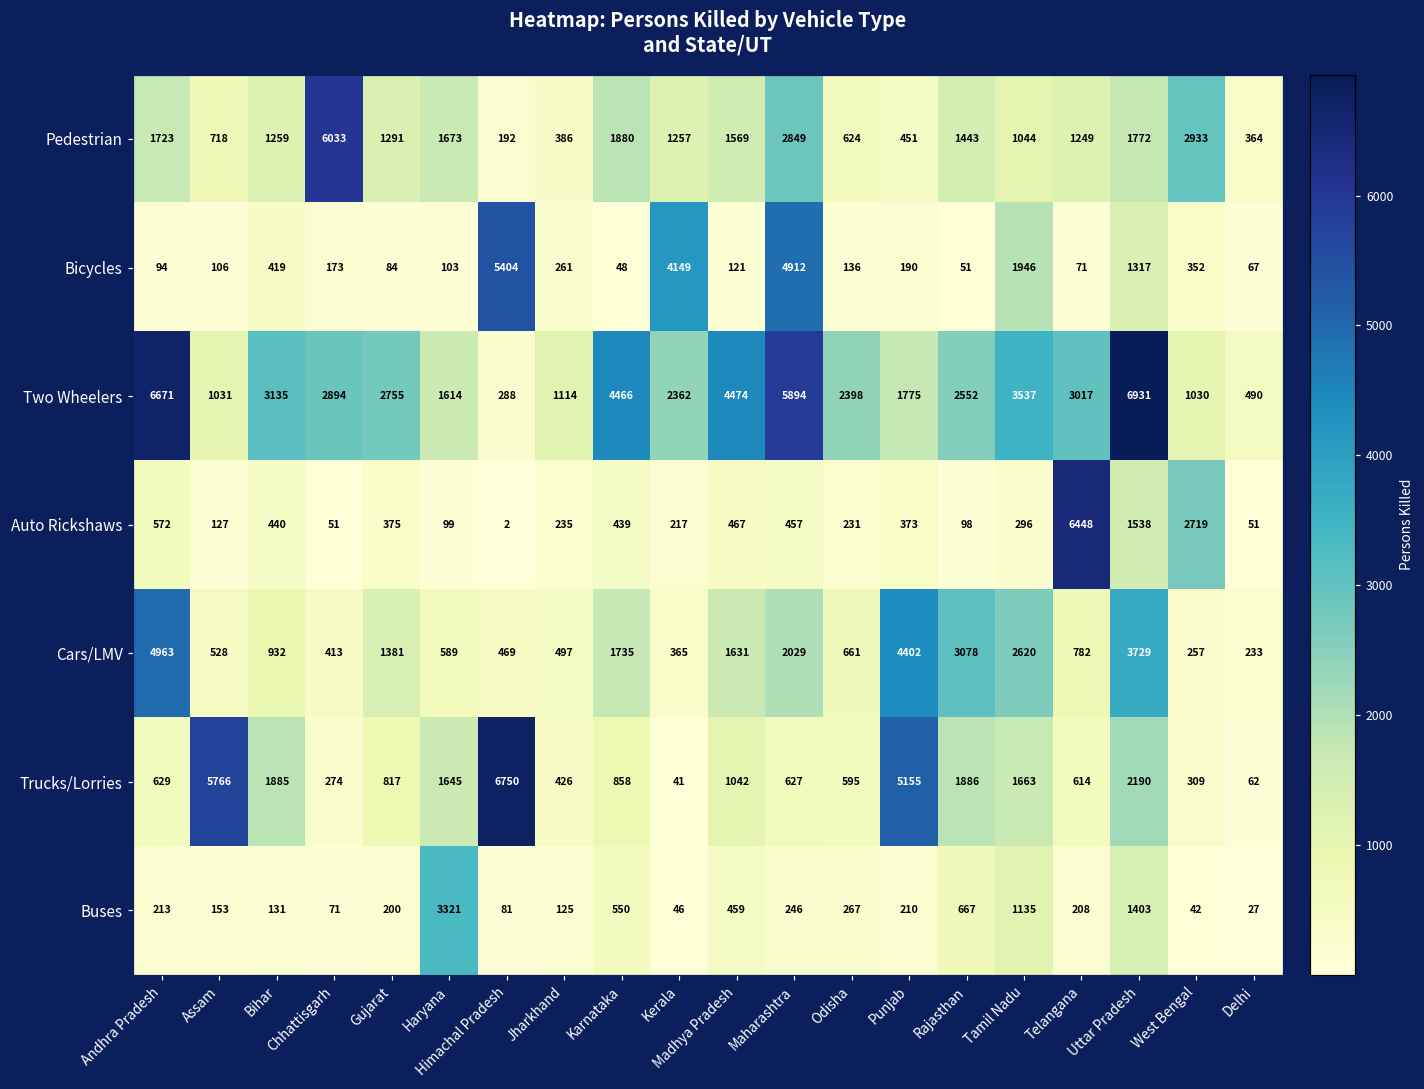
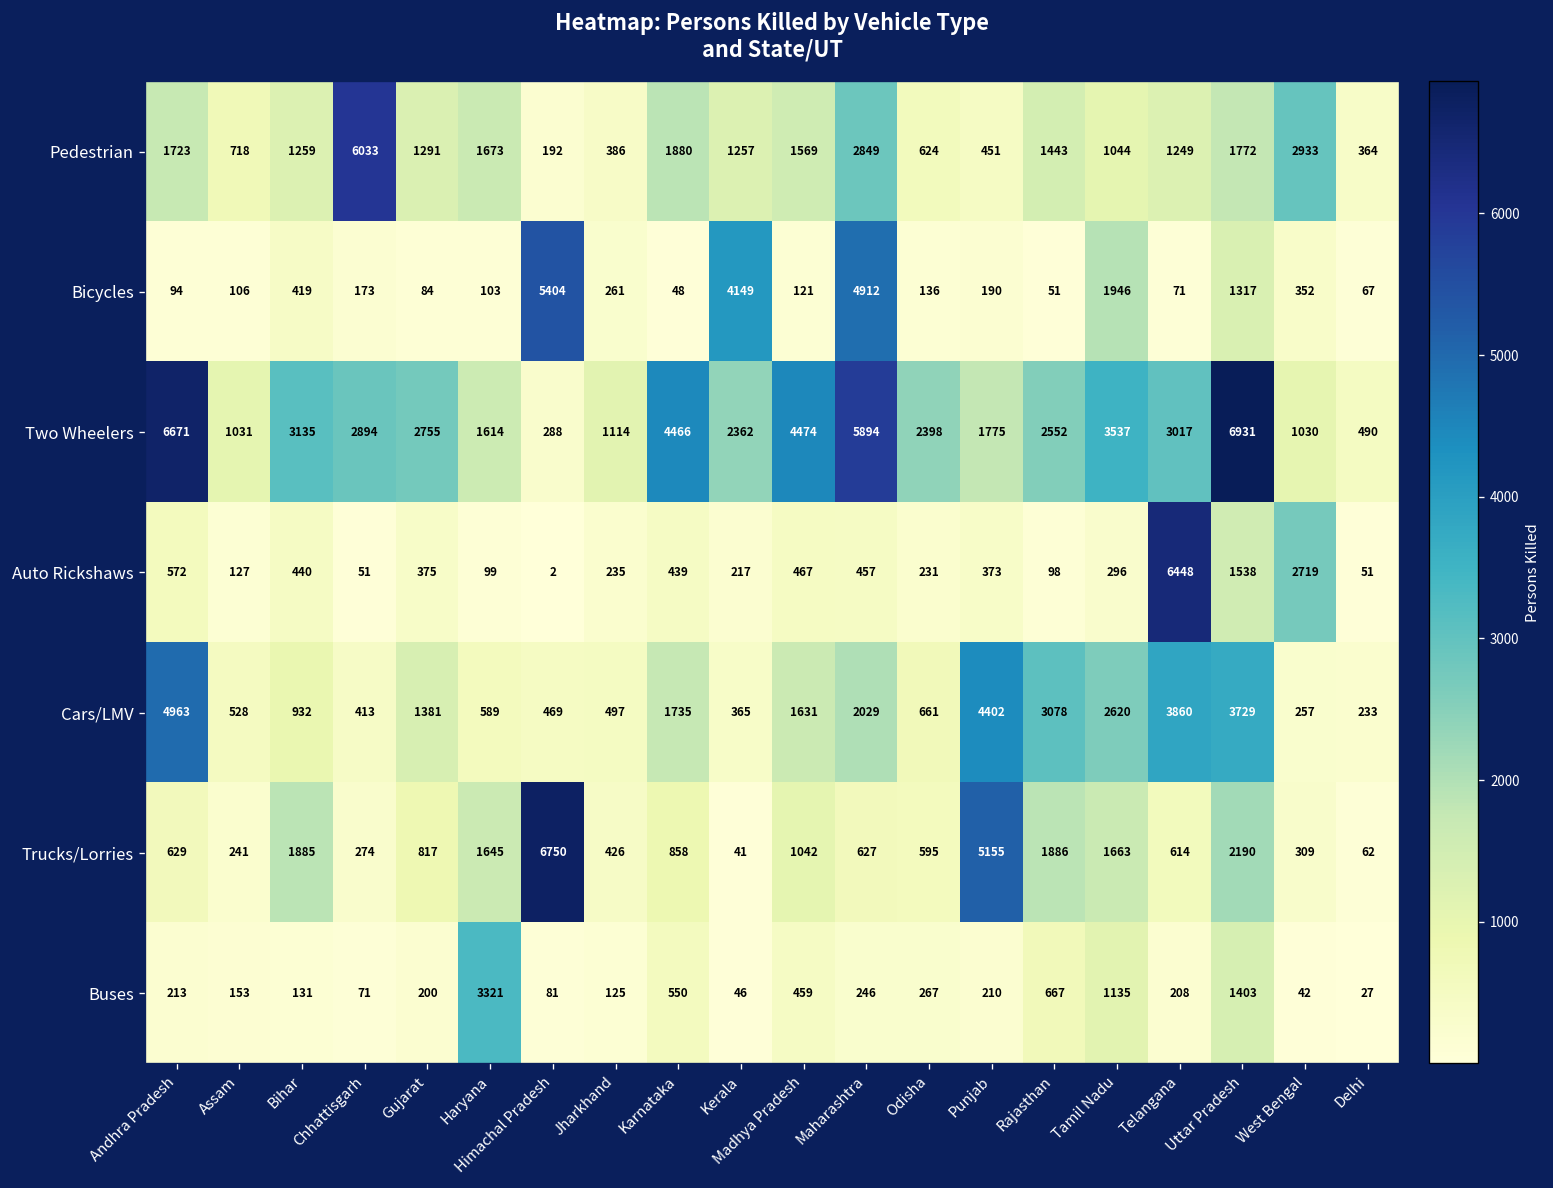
  {
    "Pedestrian": {
      "Andhra Pradesh": 1723,
      "Assam": 718,
      "Bihar": 1259,
      "Chhattisgarh": 6033,
      "Gujarat": 1291,
      "Haryana": 1673,
      "Himachal Pradesh": 192,
      "Jharkhand": 386,
      "Karnataka": 1880,
      "Kerala": 1257,
      "Madhya Pradesh": 1569,
      "Maharashtra": 2849,
      "Odisha": 624,
      "Punjab": 451,
      "Rajasthan": 1443,
      "Tamil Nadu": 1044,
      "Telangana": 1249,
      "Uttar Pradesh": 1772,
      "West Bengal": 2933,
      "Delhi": 364
    },
    "Bicycles": {
      "Andhra Pradesh": 94,
      "Assam": 106,
      "Bihar": 419,
      "Chhattisgarh": 173,
      "Gujarat": 84,
      "Haryana": 103,
      "Himachal Pradesh": 5404,
      "Jharkhand": 261,
      "Karnataka": 48,
      "Kerala": 4149,
      "Madhya Pradesh": 121,
      "Maharashtra": 4912,
      "Odisha": 136,
      "Punjab": 190,
      "Rajasthan": 51,
      "Tamil Nadu": 1946,
      "Telangana": 71,
      "Uttar Pradesh": 1317,
      "West Bengal": 352,
      "Delhi": 67
    },
    "Two Wheelers": {
      "Andhra Pradesh": 6671,
      "Assam": 1031,
      "Bihar": 3135,
      "Chhattisgarh": 2894,
      "Gujarat": 2755,
      "Haryana": 1614,
      "Himachal Pradesh": 288,
      "Jharkhand": 1114,
      "Karnataka": 4466,
      "Kerala": 2362,
      "Madhya Pradesh": 4474,
      "Maharashtra": 5894,
      "Odisha": 2398,
      "Punjab": 1775,
      "Rajasthan": 2552,
      "Tamil Nadu": 3537,
      "Telangana": 3017,
      "Uttar Pradesh": 6931,
      "West Bengal": 1030,
      "Delhi": 490
    },
    "Auto Rickshaws": {
      "Andhra Pradesh": 572,
      "Assam": 127,
      "Bihar": 440,
      "Chhattisgarh": 51,
      "Gujarat": 375,
      "Haryana": 99,
      "Himachal Pradesh": 2,
      "Jharkhand": 235,
      "Karnataka": 439,
      "Kerala": 217,
      "Madhya Pradesh": 467,
      "Maharashtra": 457,
      "Odisha": 231,
      "Punjab": 373,
      "Rajasthan": 98,
      "Tamil Nadu": 296,
      "Telangana": 6448,
      "Uttar Pradesh": 1538,
      "West Bengal": 2719,
      "Delhi": 51
    },
    "Cars/LMV": {
      "Andhra Pradesh": 4963,
      "Assam": 528,
      "Bihar": 932,
      "Chhattisgarh": 413,
      "Gujarat": 1381,
      "Haryana": 589,
      "Himachal Pradesh": 469,
      "Jharkhand": 497,
      "Karnataka": 1735,
      "Kerala": 365,
      "Madhya Pradesh": 1631,
      "Maharashtra": 2029,
      "Odisha": 661,
      "Punjab": 4402,
      "Rajasthan": 3078,
      "Tamil Nadu": 2620,
-     "Telangana": 782,
+     "Telangana": 3860,
      "Uttar Pradesh": 3729,
      "West Bengal": 257,
      "Delhi": 233
    },
    "Trucks/Lorries": {
      "Andhra Pradesh": 629,
-     "Assam": 5766,
+     "Assam": 241,
      "Bihar": 1885,
      "Chhattisgarh": 274,
      "Gujarat": 817,
      "Haryana": 1645,
      "Himachal Pradesh": 6750,
      "Jharkhand": 426,
      "Karnataka": 858,
      "Kerala": 41,
      "Madhya Pradesh": 1042,
      "Maharashtra": 627,
      "Odisha": 595,
      "Punjab": 5155,
      "Rajasthan": 1886,
      "Tamil Nadu": 1663,
      "Telangana": 614,
      "Uttar Pradesh": 2190,
      "West Bengal": 309,
      "Delhi": 62
    },
    "Buses": {
      "Andhra Pradesh": 213,
      "Assam": 153,
      "Bihar": 131,
      "Chhattisgarh": 71,
      "Gujarat": 200,
      "Haryana": 3321,
      "Himachal Pradesh": 81,
      "Jharkhand": 125,
      "Karnataka": 550,
      "Kerala": 46,
      "Madhya Pradesh": 459,
      "Maharashtra": 246,
      "Odisha": 267,
      "Punjab": 210,
      "Rajasthan": 667,
      "Tamil Nadu": 1135,
      "Telangana": 208,
      "Uttar Pradesh": 1403,
      "West Bengal": 42,
      "Delhi": 27
    }
  }
